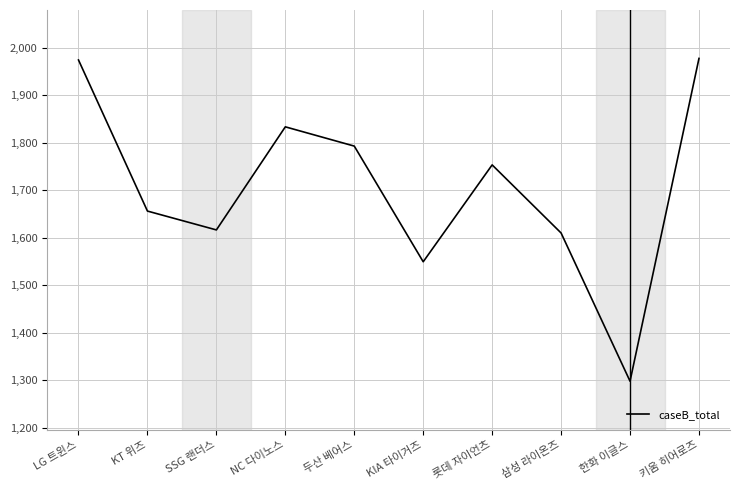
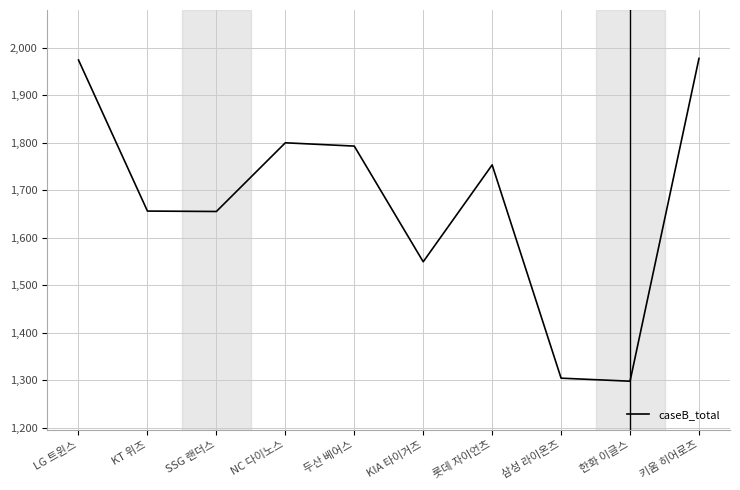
  {
    "LG 트윈스": "1,970",
    "KT 위즈": "1,660",
-   "SSG 랜더스": "1,620",
-   "NC 다이노스": "1,830",
+   "SSG 랜더스": "1,660",
+   "NC 다이노스": "1,800",
    "두산 베어스": "1,790",
    "KIA 타이거즈": "1,550",
    "롯데 자이언츠": "1,750",
-   "삼성 라이온즈": "1,610",
+   "삼성 라이온즈": "1,300",
    "한화 이글스": "1,300",
    "키움 히어로즈": "1,980"
  }
